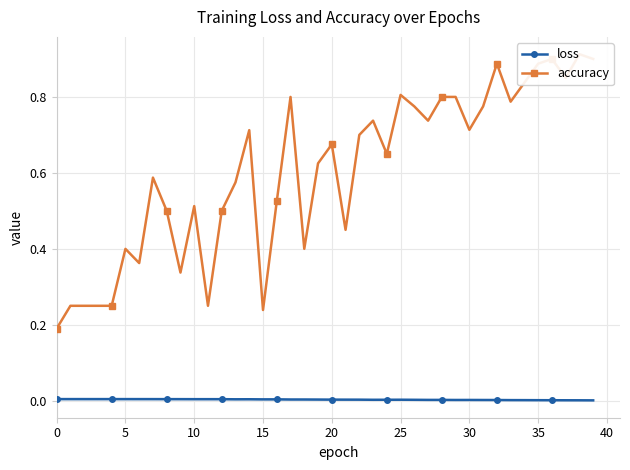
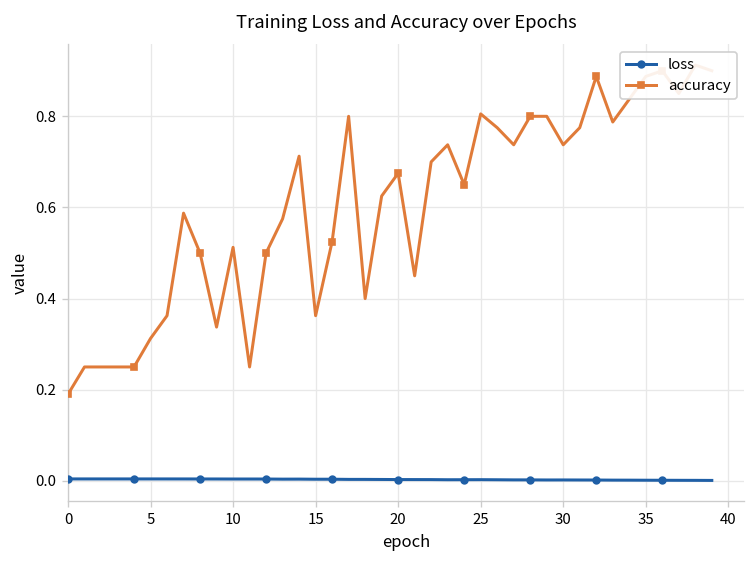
  {
    "accuracy": {
      "0": 0.19,
-     "5": 0.40,
+     "5": 0.31,
      "10": 0.51,
-     "15": 0.24,
+     "15": 0.36,
      "20": 0.68,
      "25": 0.81,
-     "30": 0.71
+     "30": 0.74
    }
  }
